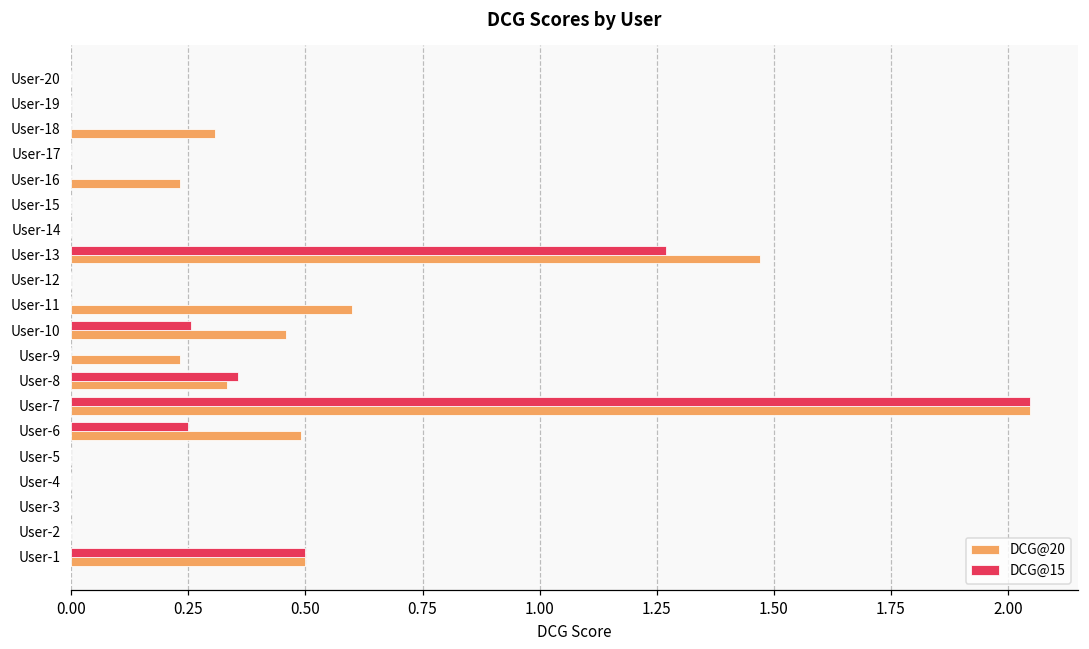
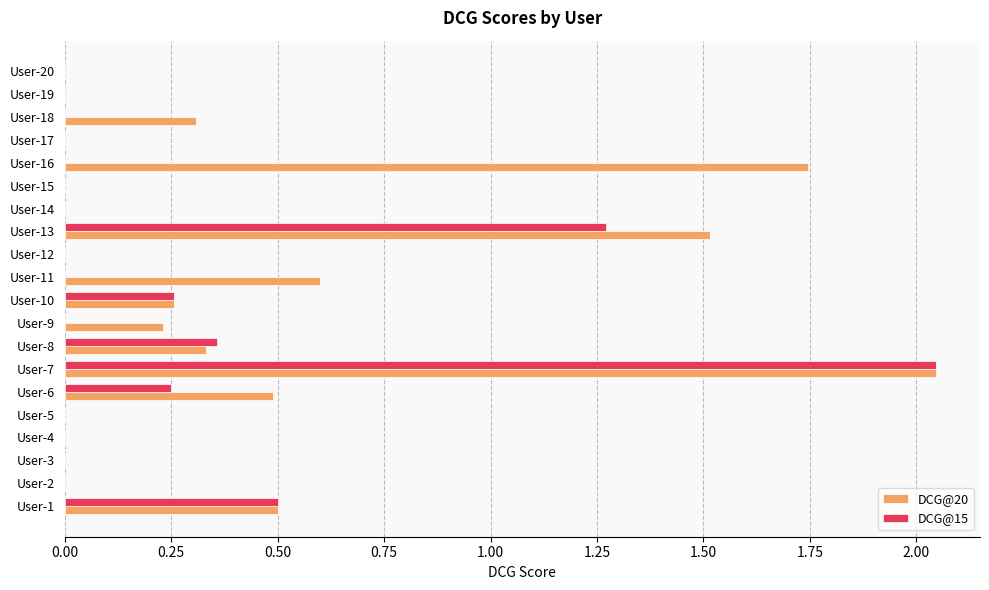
  {
    "DCG@20": {
      "User-20": 0.00,
      "User-19": 0.00,
      "User-18": 0.31,
      "User-17": 0.00,
-     "User-16": 0.23,
+     "User-16": 1.75,
      "User-15": 0.00,
      "User-14": 0.00,
-     "User-13": 1.47,
+     "User-13": 1.51,
      "User-12": 0.00,
      "User-11": 0.60,
-     "User-10": 0.46,
+     "User-10": 0.26,
      "User-9": 0.23,
      "User-8": 0.33,
      "User-7": 2.05,
      "User-6": 0.49,
      "User-5": 0.00,
      "User-4": 0.00,
      "User-3": 0.00,
      "User-2": 0.00,
      "User-1": 0.50
    },
    "DCG@15": {
      "User-20": 0.00,
      "User-19": 0.00,
      "User-18": 0.00,
      "User-17": 0.00,
      "User-16": 0.00,
      "User-15": 0.00,
      "User-14": 0.00,
      "User-13": 1.27,
      "User-12": 0.00,
      "User-11": 0.00,
      "User-10": 0.26,
      "User-9": 0.00,
      "User-8": 0.36,
      "User-7": 2.05,
      "User-6": 0.25,
      "User-5": 0.00,
      "User-4": 0.00,
      "User-3": 0.00,
      "User-2": 0.00,
      "User-1": 0.50
    }
  }
